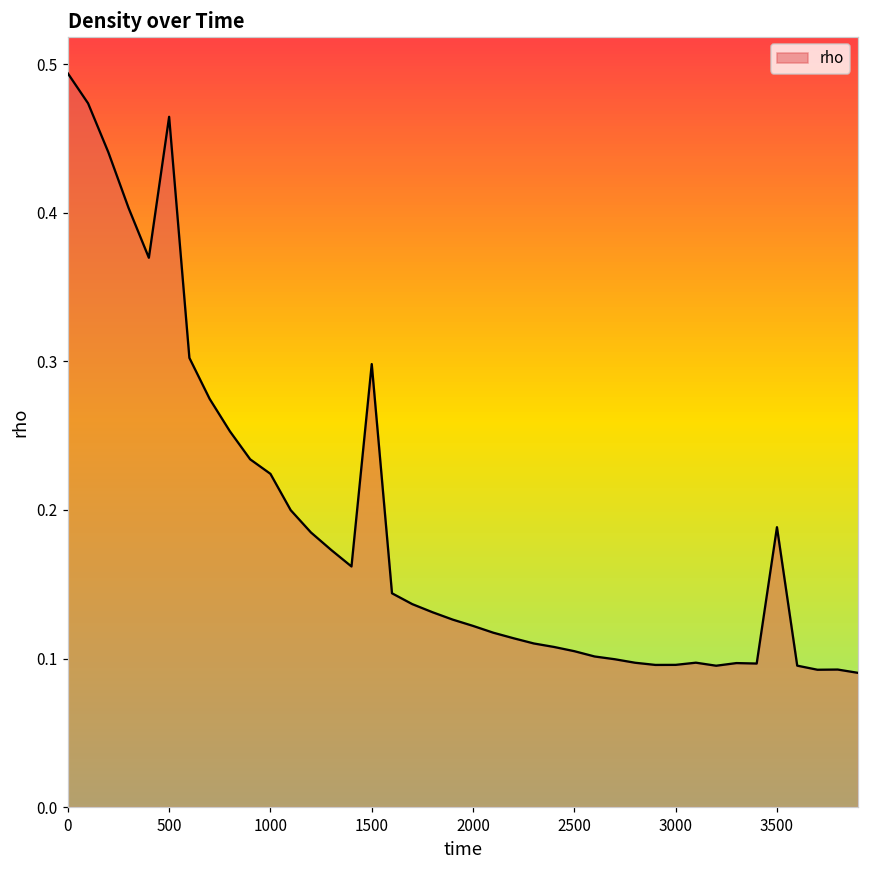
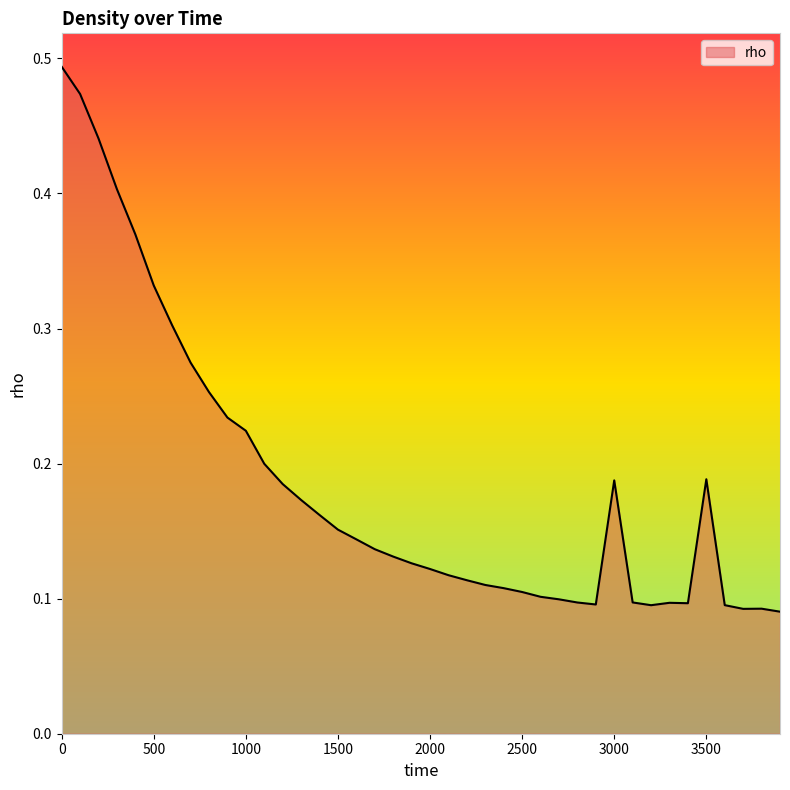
  {
    "0": 0.494,
-   "500": 0.465,
+   "500": 0.332,
    "1000": 0.224,
-   "1500": 0.298,
+   "1500": 0.151,
    "2000": 0.122,
    "2500": 0.105,
-   "3000": 0.096,
+   "3000": 0.188,
    "3500": 0.188
  }
